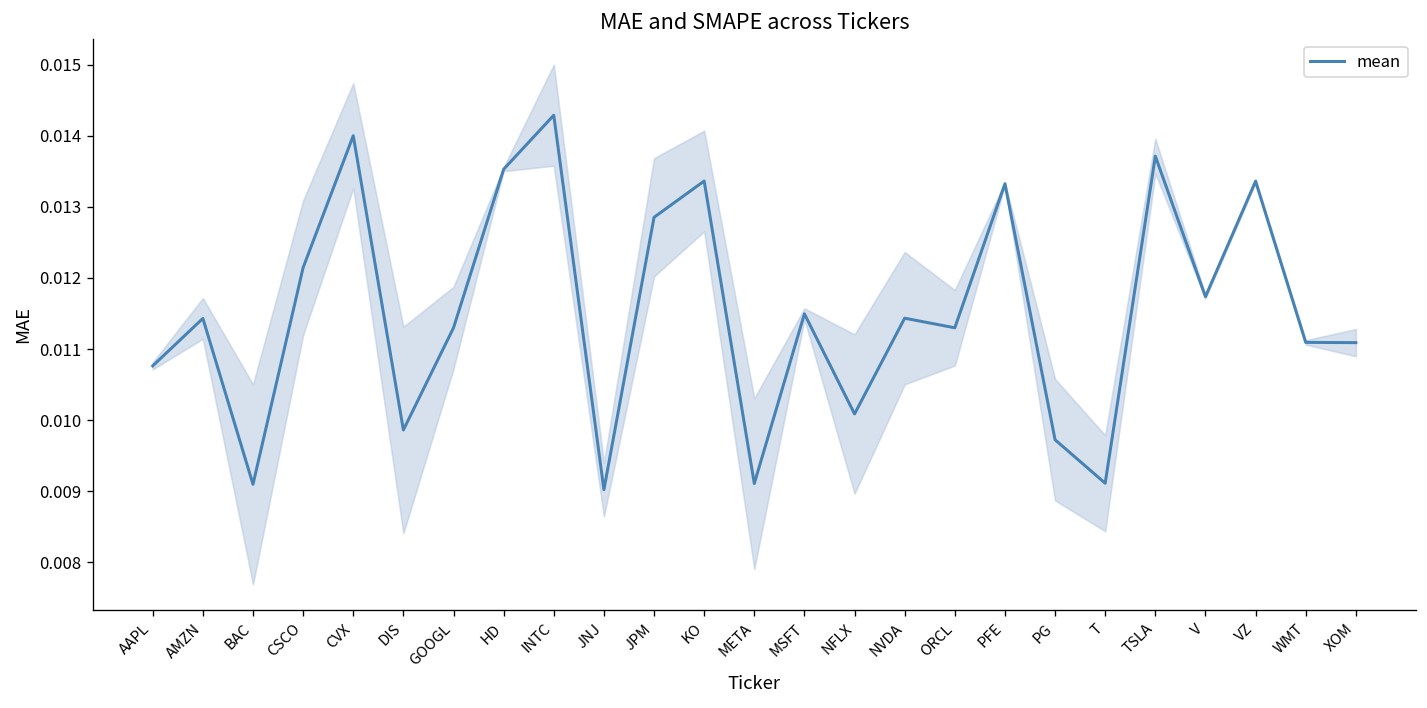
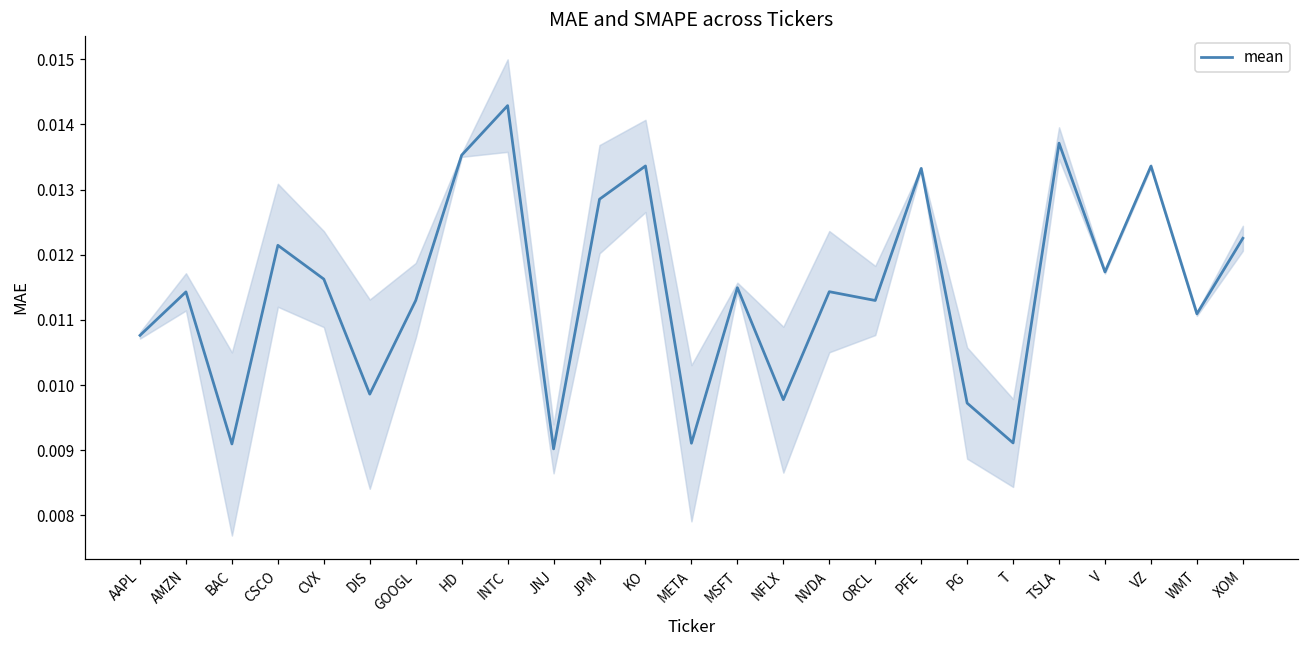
  {
    "mean": {
      "AAPL": 0.0108,
      "AMZN": 0.0114,
      "BAC": 0.0091,
      "CSCO": 0.0121,
-     "CVX": 0.0140,
+     "CVX": 0.0116,
      "DIS": 0.0099,
      "GOOGL": 0.0113,
      "INTC": 0.0143,
      "JNJ": 0.0090,
      "JPM": 0.0129,
      "KO": 0.0134,
      "META": 0.0091,
      "MSFT": 0.0115,
-     "NFLX": 0.0101,
+     "NFLX": 0.0098,
      "NVDA": 0.0114,
      "ORCL": 0.0113,
      "PG": 0.0097,
      "T": 0.0091,
      "TSLA": 0.0137,
-     "XOM": 0.0111
+     "XOM": 0.0123
    }
  }
